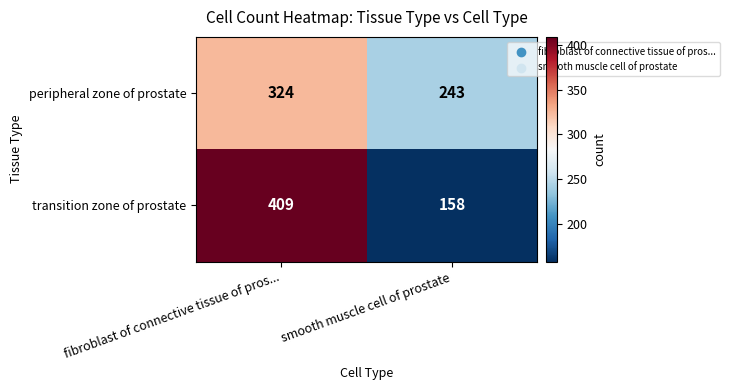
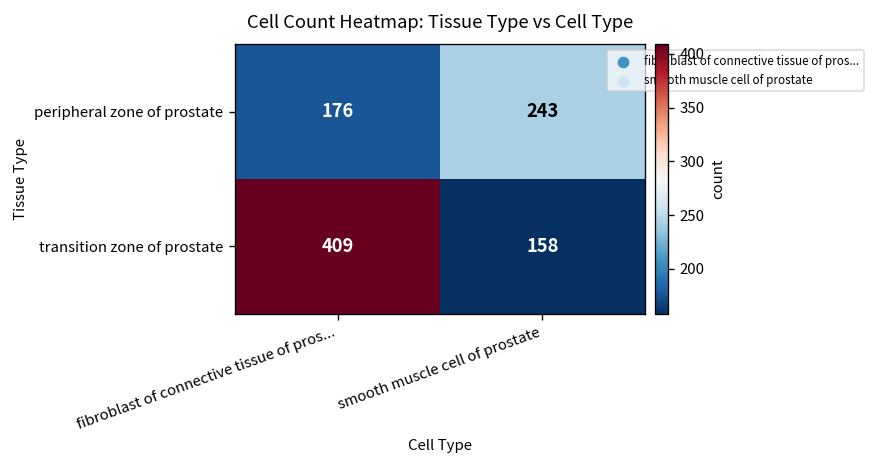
  {
    "peripheral zone of prostate": {
-     "fibroblast of connective tissue of pros...": 324,
+     "fibroblast of connective tissue of pros...": 176,
      "smooth muscle cell of prostate": 243
    },
    "transition zone of prostate": {
      "fibroblast of connective tissue of pros...": 409,
      "smooth muscle cell of prostate": 158
    }
  }
